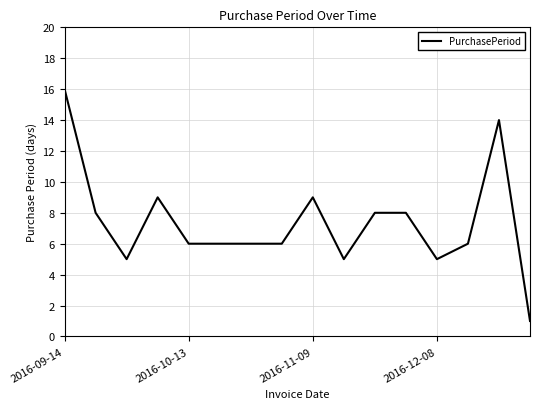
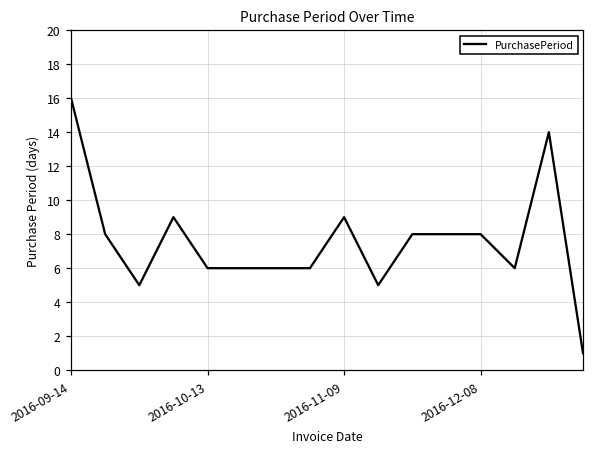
  {
    "2016-09-14": 16,
    "2016-10-13": 6,
    "2016-11-09": 9,
-   "2016-12-08": 5
+   "2016-12-08": 8
  }
